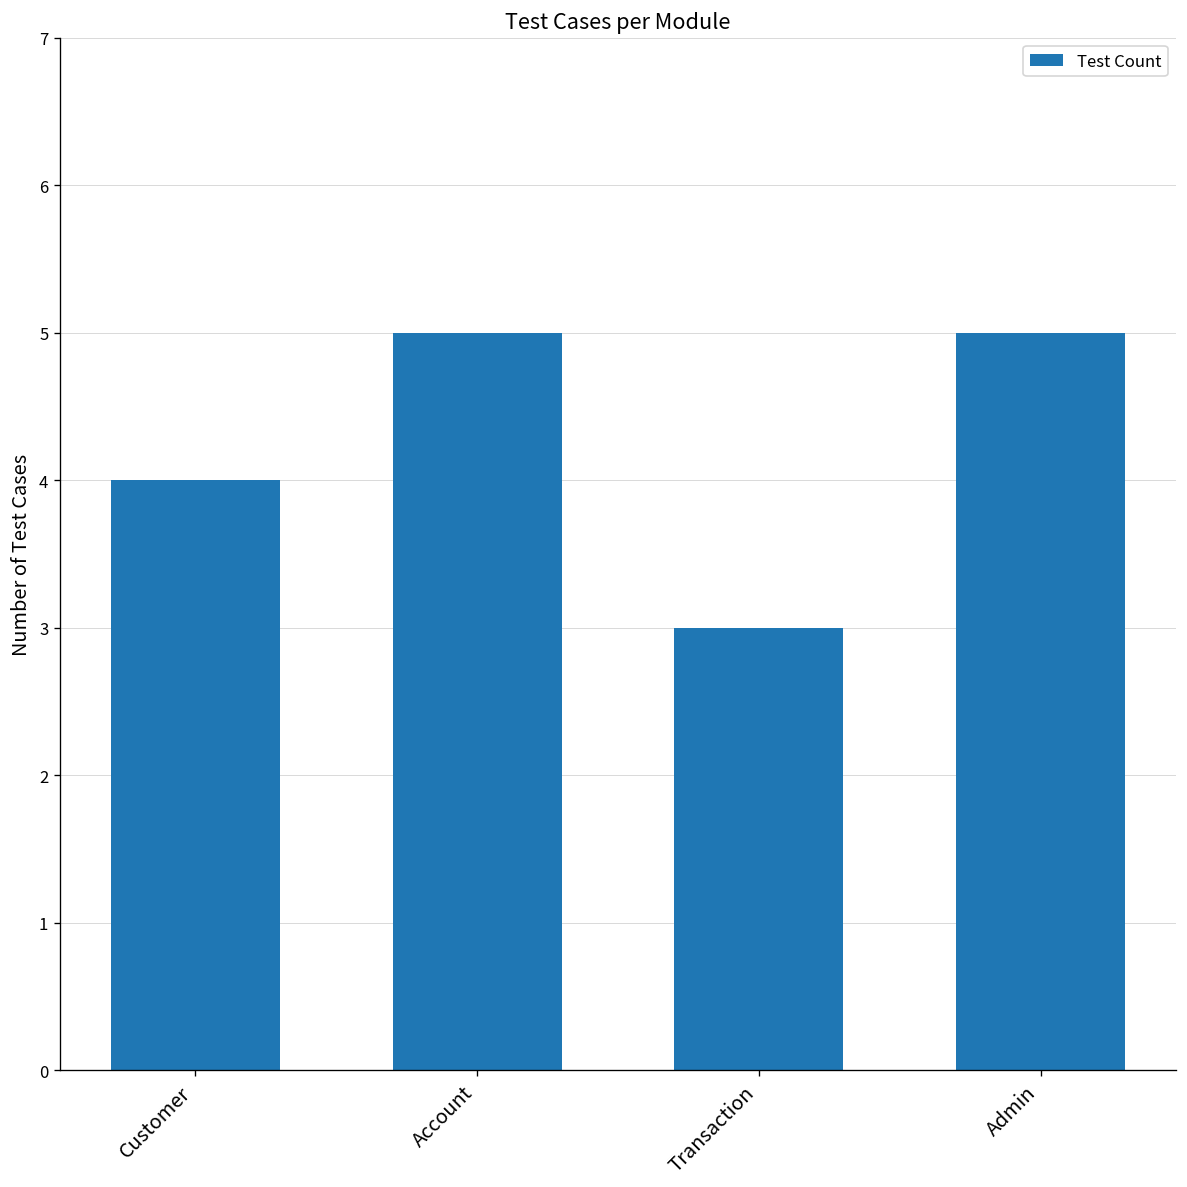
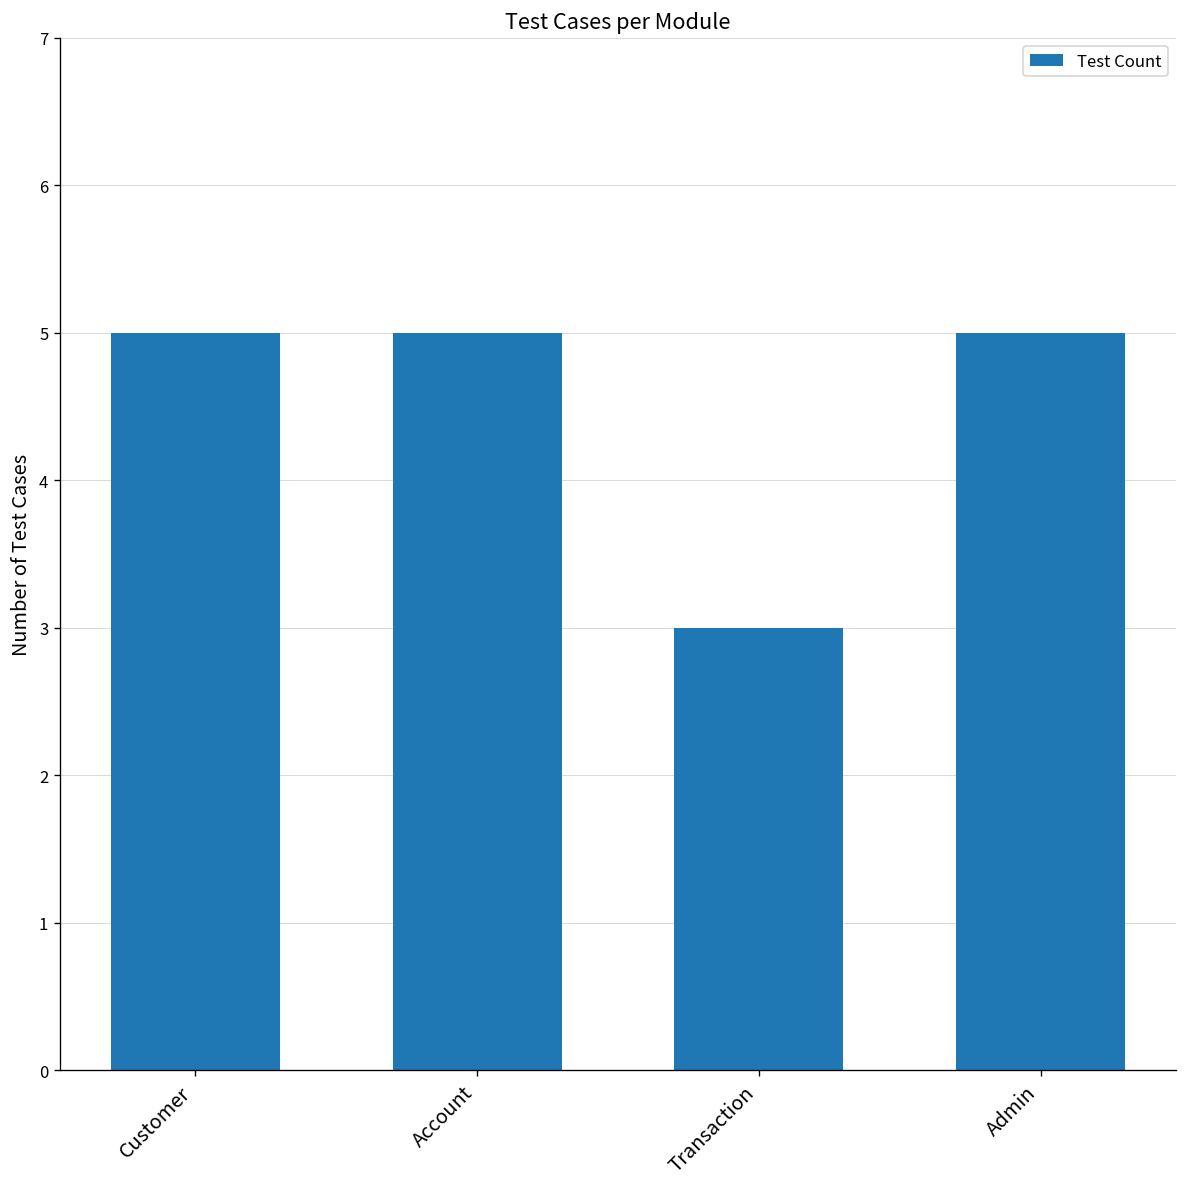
  {
-   "Customer": 4,
+   "Customer": 5,
    "Account": 5,
    "Transaction": 3,
    "Admin": 5
  }
